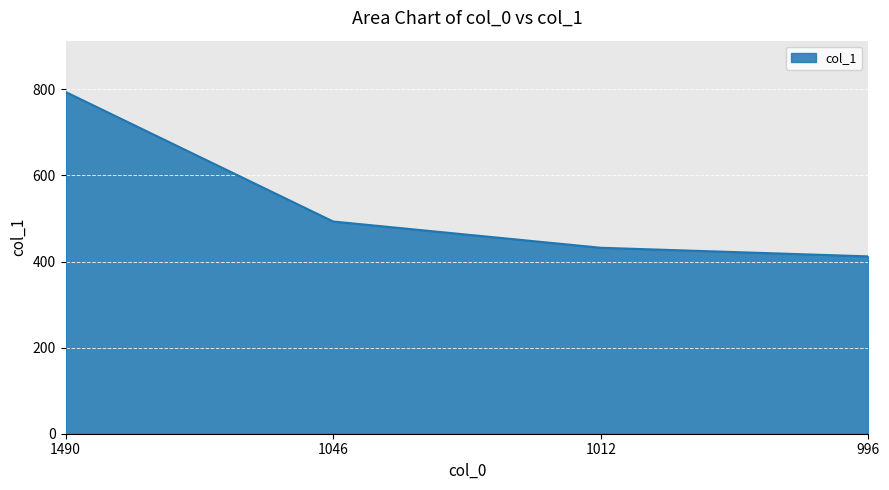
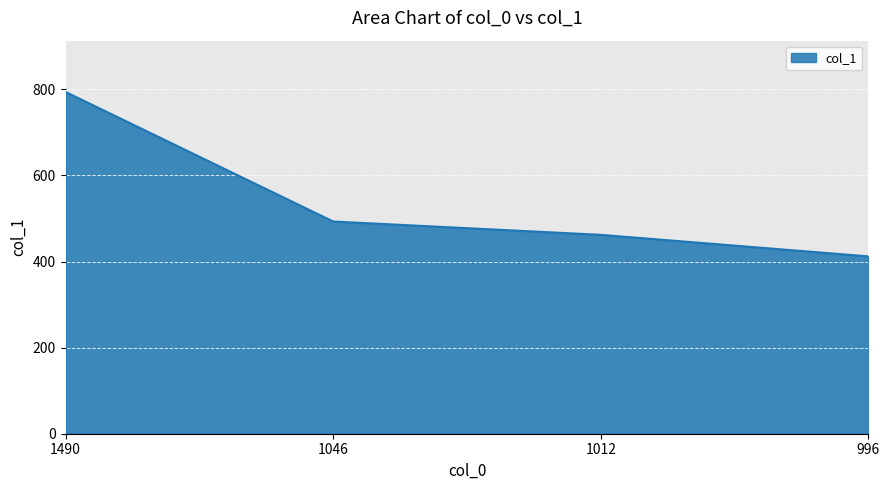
  {
    "1490": 790,
    "1046": 490,
-   "1012": 430,
+   "1012": 460,
    "996": 410
  }
